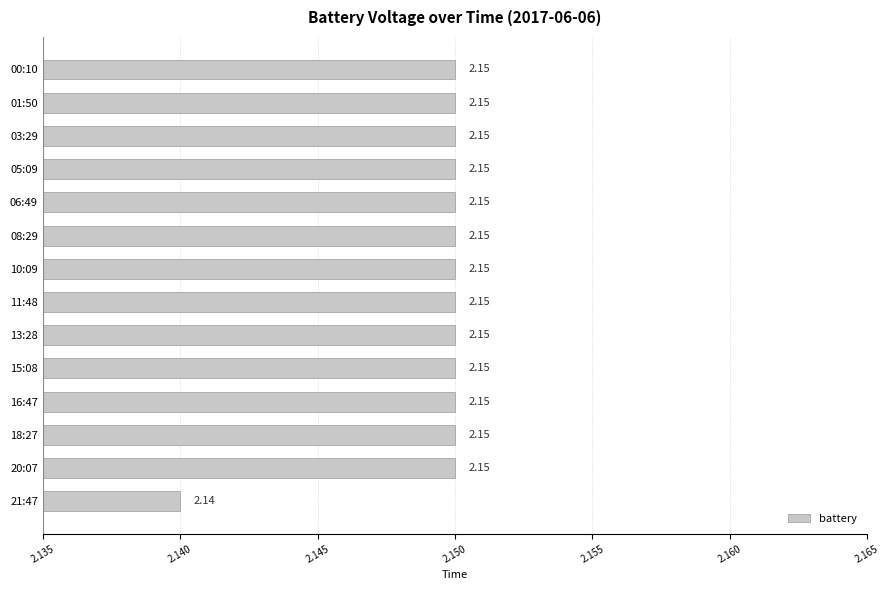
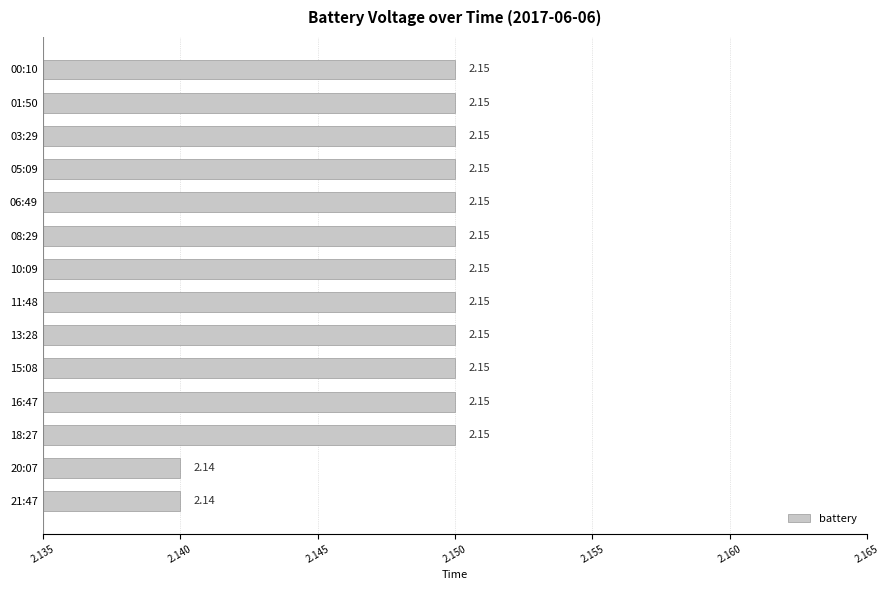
  {
    "00:10": 2.15,
    "01:50": 2.15,
    "03:29": 2.15,
    "05:09": 2.15,
    "06:49": 2.15,
    "08:29": 2.15,
    "10:09": 2.15,
    "11:48": 2.15,
    "13:28": 2.15,
    "15:08": 2.15,
    "16:47": 2.15,
    "18:27": 2.15,
-   "20:07": 2.15,
+   "20:07": 2.14,
    "21:47": 2.14
  }
